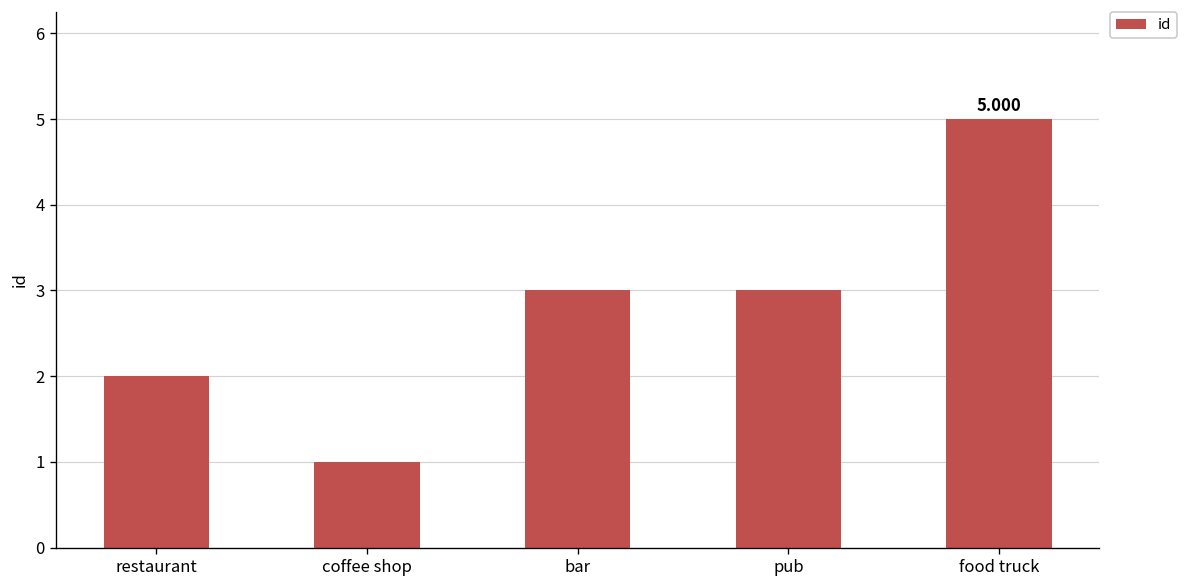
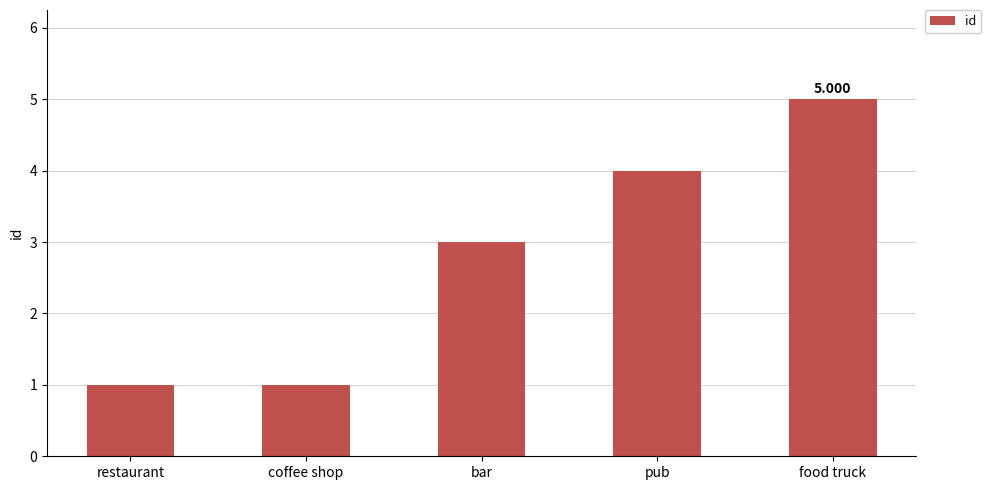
  {
-   "restaurant": 2,
+   "restaurant": 1,
    "coffee shop": 1,
    "bar": 3,
-   "pub": 3
+   "pub": 4
  }
